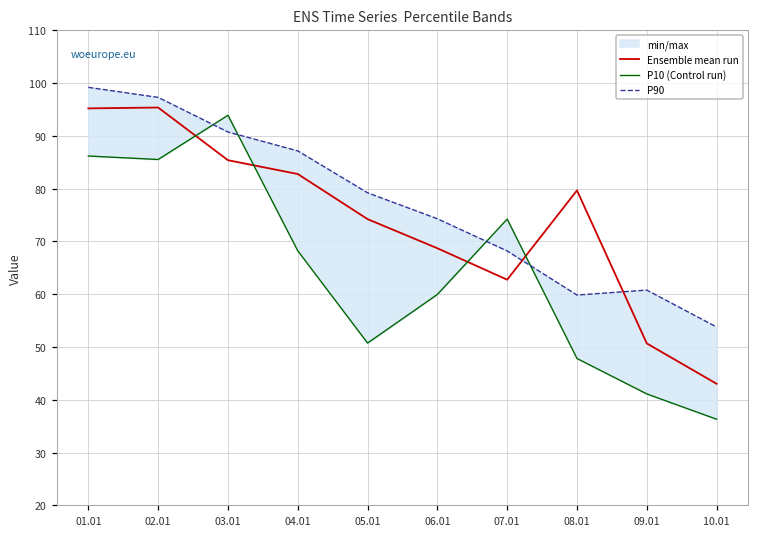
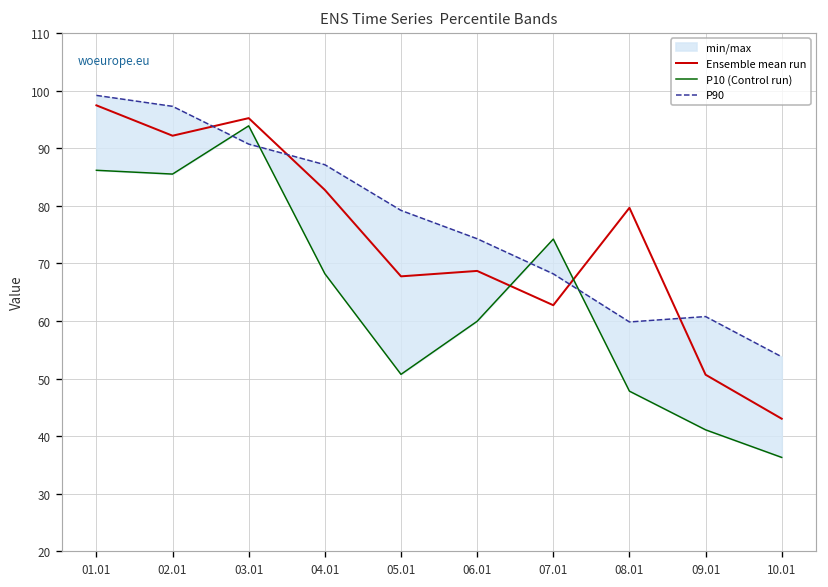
  {
    "Ensemble mean run": {
-     "01.01": 95,
-     "02.01": 95,
-     "03.01": 85,
+     "01.01": 97,
+     "02.01": 92,
+     "03.01": 95,
      "04.01": 83,
-     "05.01": 74,
+     "05.01": 68,
      "06.01": 69,
      "07.01": 63,
      "08.01": 80,
      "09.01": 51,
      "10.01": 43
    },
    "P10 (Control run)": {
      "01.01": 86,
      "02.01": 86,
      "04.01": 68,
      "05.01": 51,
      "06.01": 60,
      "08.01": 48,
      "09.01": 41,
      "10.01": 36
    },
    "P90": {
      "03.01": 91,
      "07.01": 68
    }
  }
